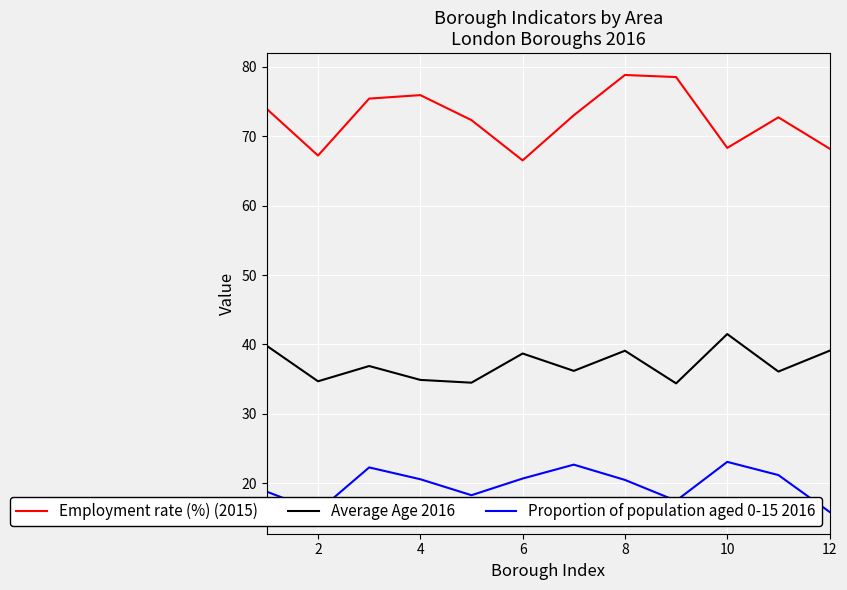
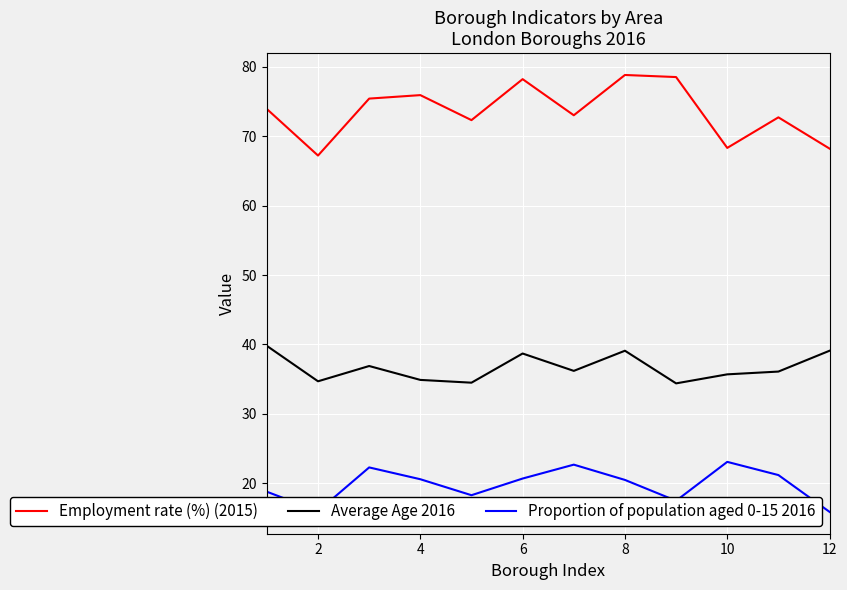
  {
    "Employment rate (%) (2015)": {
      "2": 67,
      "4": 76,
-     "6": 67,
+     "6": 78,
      "8": 79,
      "10": 68,
      "12": 68
    },
    "Average Age 2016": {
      "2": 35,
      "4": 35,
      "6": 39,
      "8": 39,
-     "10": 42,
+     "10": 36,
      "12": 39
    },
    "Proportion of population aged 0-15 2016": {
      "4": 21,
      "6": 21,
      "8": 21,
      "10": 23,
      "12": 16
    }
  }
